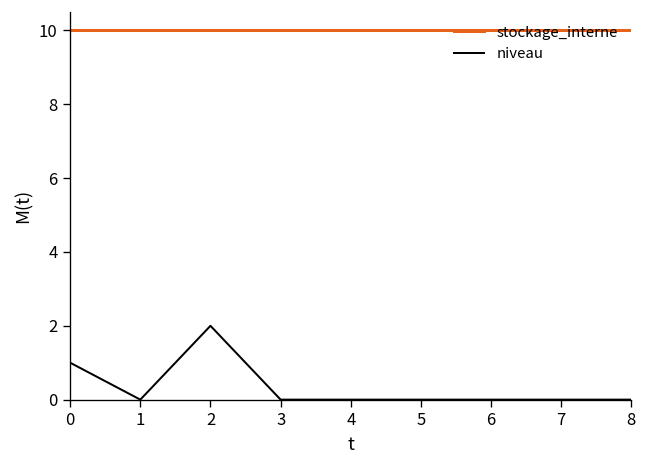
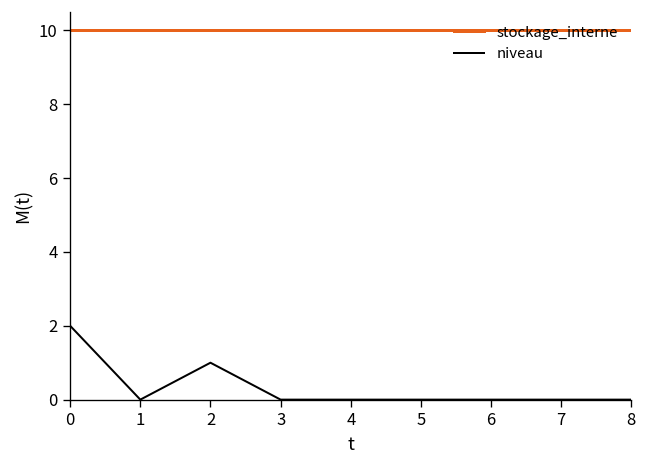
  {
    "stockage_interne": {
      "0": 10,
      "1": 10,
      "2": 10,
      "3": 10,
      "4": 10,
      "5": 10,
      "6": 10,
      "7": 10,
      "8": 10
    },
    "niveau": {
-     "0": 1,
+     "0": 2,
      "1": 0,
-     "2": 2,
+     "2": 1,
      "3": 0,
      "4": 0,
      "5": 0,
      "6": 0,
      "7": 0,
      "8": 0
    }
  }
